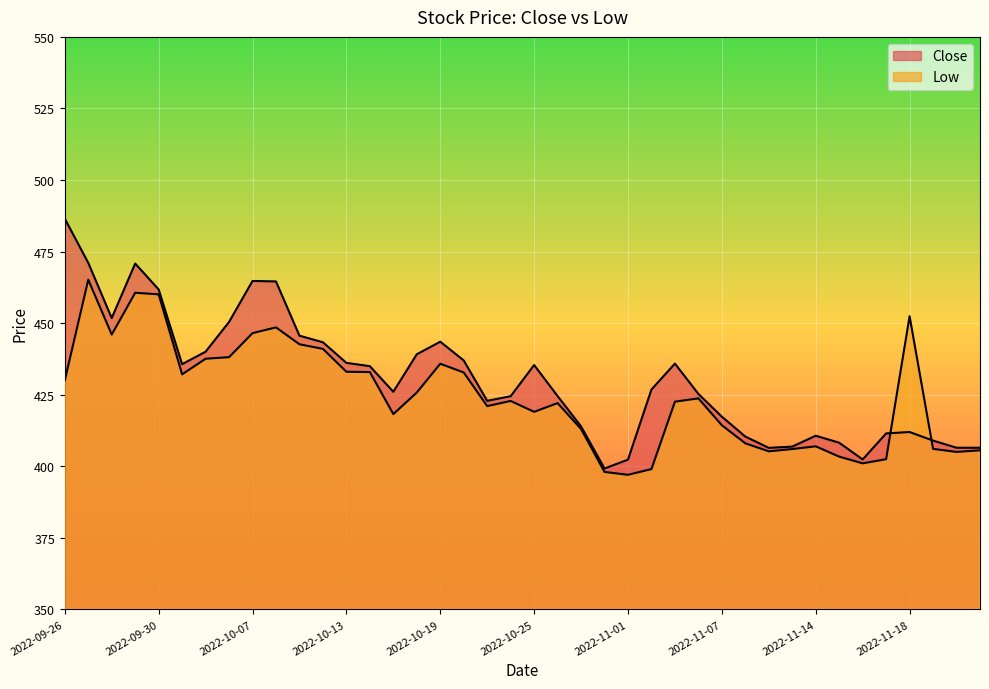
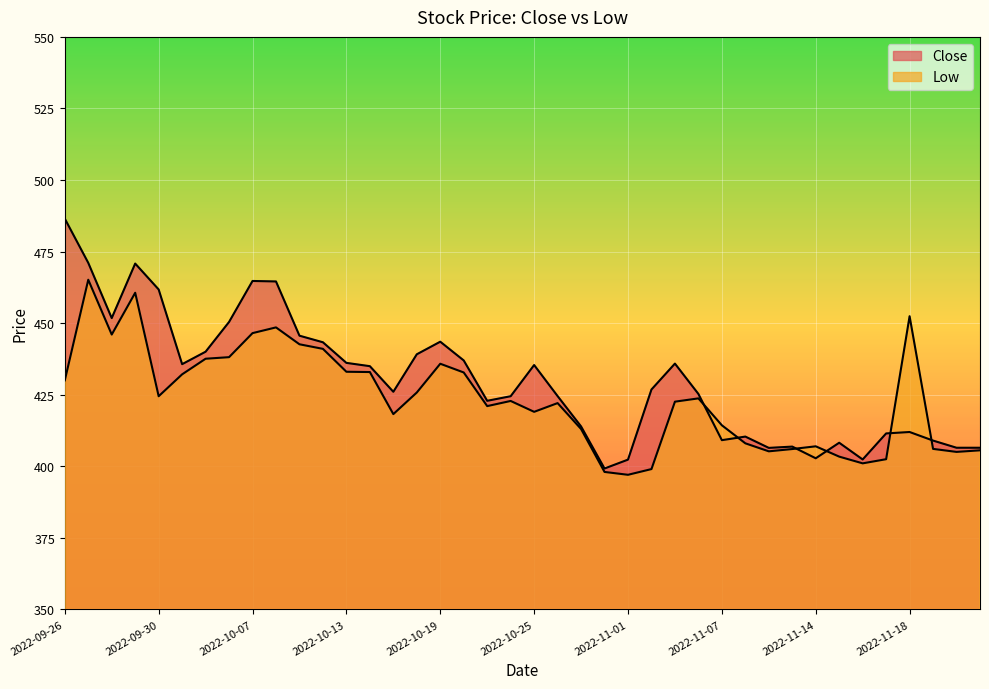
  {
    "Close": {
      "2022-09-26": 487,
      "2022-09-30": 462,
      "2022-10-07": 465,
      "2022-10-13": 436,
      "2022-10-19": 444,
      "2022-10-25": 435,
      "2022-11-01": 402,
-     "2022-11-07": 417,
-     "2022-11-14": 411,
+     "2022-11-07": 409,
+     "2022-11-14": 403,
      "2022-11-18": 412
    },
    "Low": {
      "2022-09-26": 430,
-     "2022-09-30": 460,
+     "2022-09-30": 424,
      "2022-10-07": 447,
      "2022-10-13": 433,
      "2022-10-19": 436,
      "2022-10-25": 419,
      "2022-11-01": 397,
      "2022-11-07": 414,
      "2022-11-14": 407,
      "2022-11-18": 452
    }
  }
